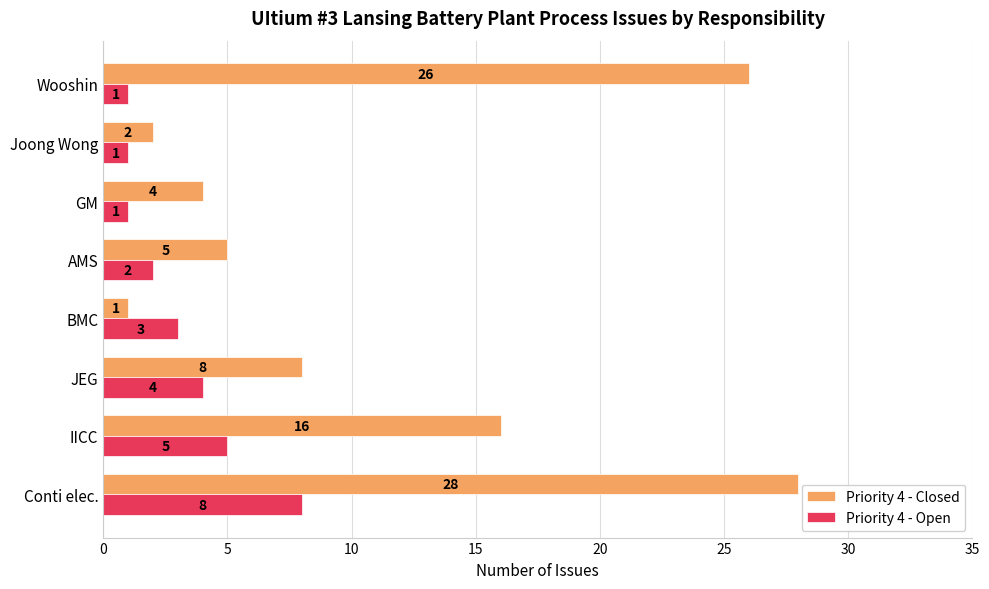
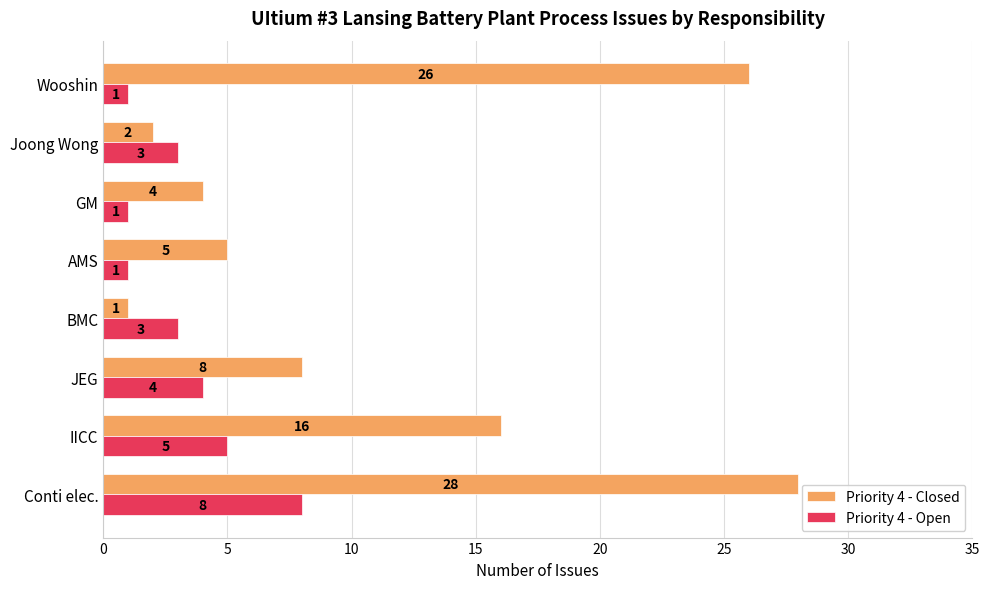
  {
    "Priority 4 - Closed": {
      "Wooshin": 26,
      "Joong Wong": 2,
      "GM": 4,
      "AMS": 5,
      "BMC": 1,
      "JEG": 8,
      "IICC": 16,
      "Conti elec.": 28
    },
    "Priority 4 - Open": {
      "Wooshin": 1,
-     "Joong Wong": 1,
+     "Joong Wong": 3,
      "GM": 1,
-     "AMS": 2,
+     "AMS": 1,
      "BMC": 3,
      "JEG": 4,
      "IICC": 5,
      "Conti elec.": 8
    }
  }
